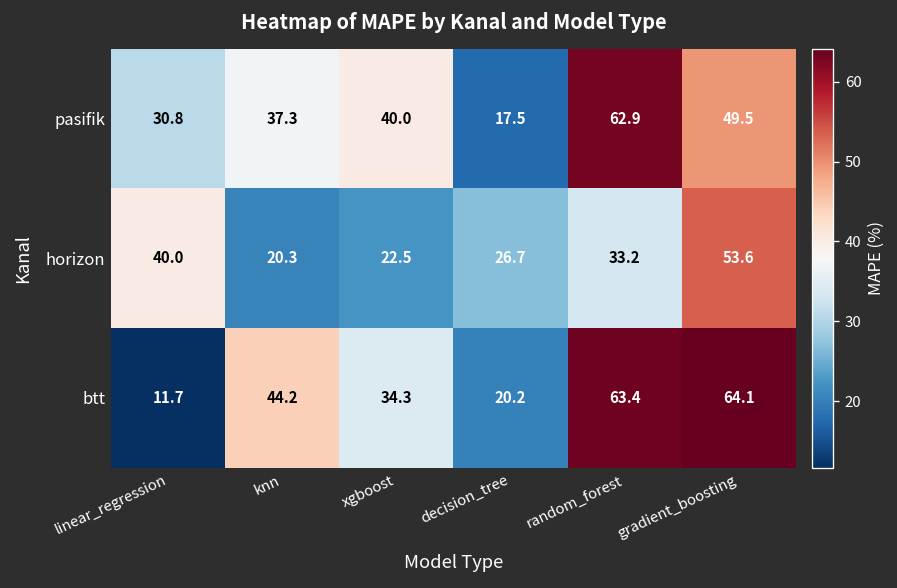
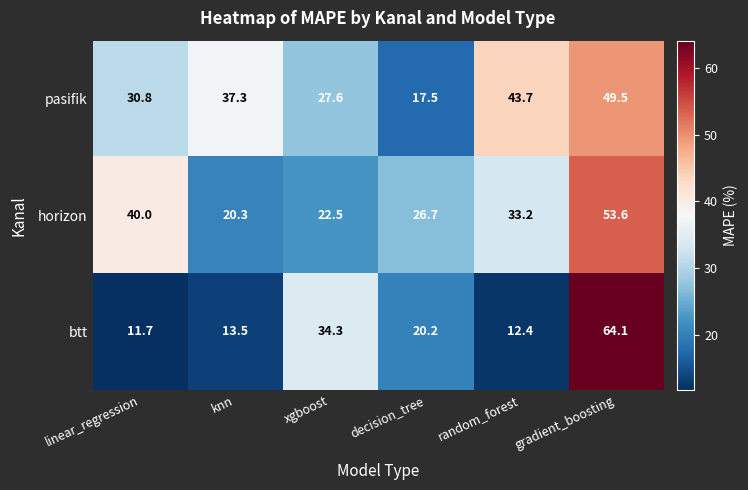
  {
    "pasifik": {
      "linear_regression": 30.8,
      "knn": 37.3,
-     "xgboost": 40.0,
+     "xgboost": 27.6,
      "decision_tree": 17.5,
-     "random_forest": 62.9,
+     "random_forest": 43.7,
      "gradient_boosting": 49.5
    },
    "horizon": {
      "linear_regression": 40.0,
      "knn": 20.3,
      "xgboost": 22.5,
      "decision_tree": 26.7,
      "random_forest": 33.2,
      "gradient_boosting": 53.6
    },
    "btt": {
      "linear_regression": 11.7,
-     "knn": 44.2,
+     "knn": 13.5,
      "xgboost": 34.3,
      "decision_tree": 20.2,
-     "random_forest": 63.4,
+     "random_forest": 12.4,
      "gradient_boosting": 64.1
    }
  }
